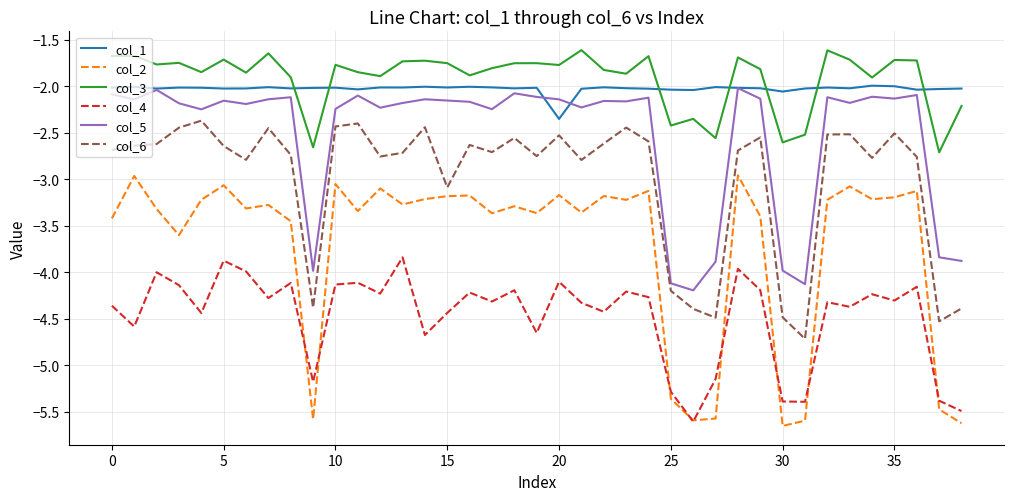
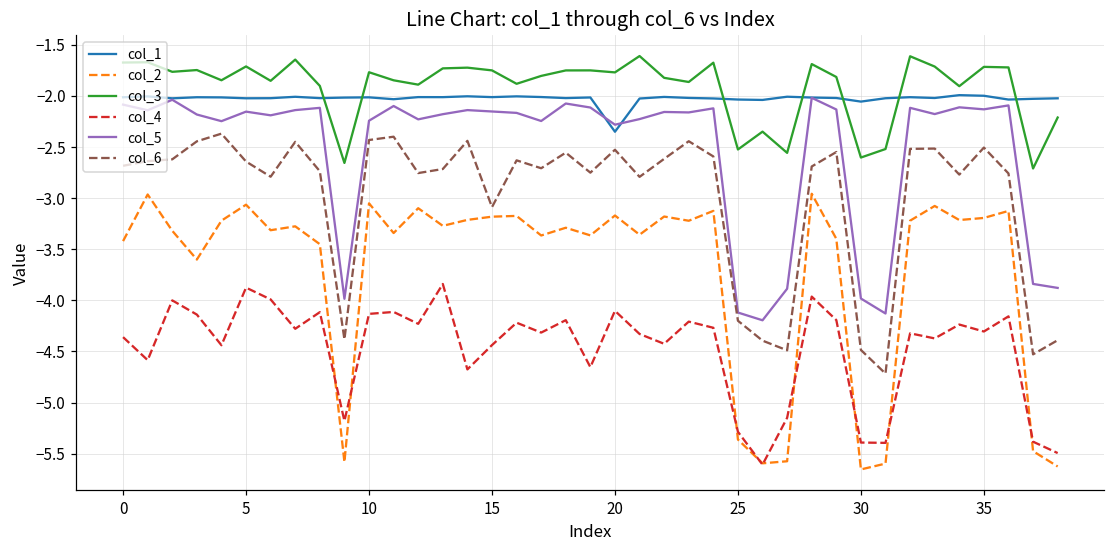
  {
    "col_1": {
      "5": -2.0,
      "10": -2.0,
      "15": -2.0,
      "20": -2.4,
      "25": -2.0,
      "30": -2.1,
      "35": -2.0
    },
    "col_2": {
      "0": -3.4,
      "5": -3.1,
      "10": -3.1,
      "15": -3.2,
      "20": -3.2,
      "25": -5.4,
      "30": -5.7,
      "35": -3.2
    },
    "col_3": {
      "5": -1.7,
      "10": -1.8,
      "15": -1.8,
      "20": -1.8,
-     "25": -2.4,
+     "25": -2.5,
      "30": -2.6,
      "35": -1.7
    },
    "col_4": {
      "0": -4.4,
      "5": -3.9,
      "10": -4.1,
      "15": -4.4,
      "20": -4.1,
      "25": -5.3,
      "30": -5.4,
      "35": -4.3
    },
    "col_5": {
      "5": -2.2,
      "10": -2.2,
      "15": -2.2,
-     "20": -2.1,
+     "20": -2.3,
      "25": -4.1,
      "30": -4.0,
      "35": -2.1
    },
    "col_6": {
      "5": -2.6,
      "10": -2.4,
      "15": -3.1,
      "20": -2.5,
      "25": -4.2,
      "30": -4.5,
      "35": -2.5
    }
  }
